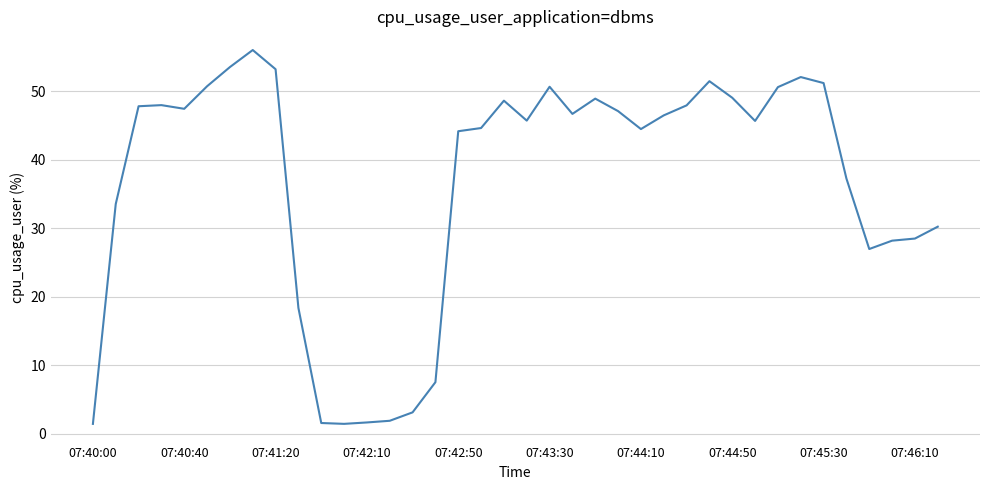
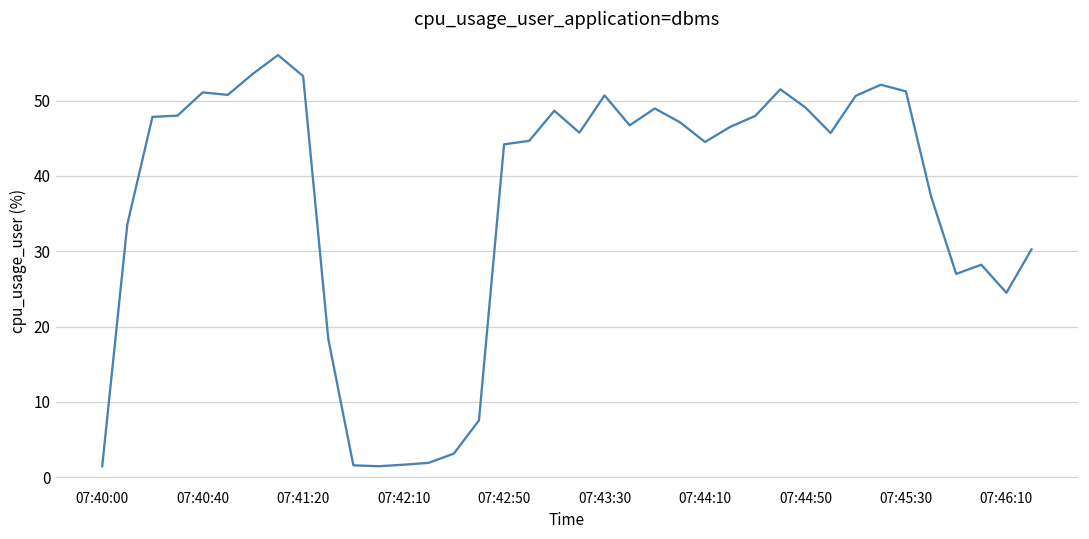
  {
    "07:40:00": 1,
-   "07:40:40": 47,
+   "07:40:40": 51,
    "07:41:20": 53,
    "07:42:10": 2,
    "07:42:50": 44,
    "07:43:30": 51,
    "07:44:10": 45,
    "07:44:50": 49,
    "07:45:30": 51,
-   "07:46:10": 29
+   "07:46:10": 24
  }
